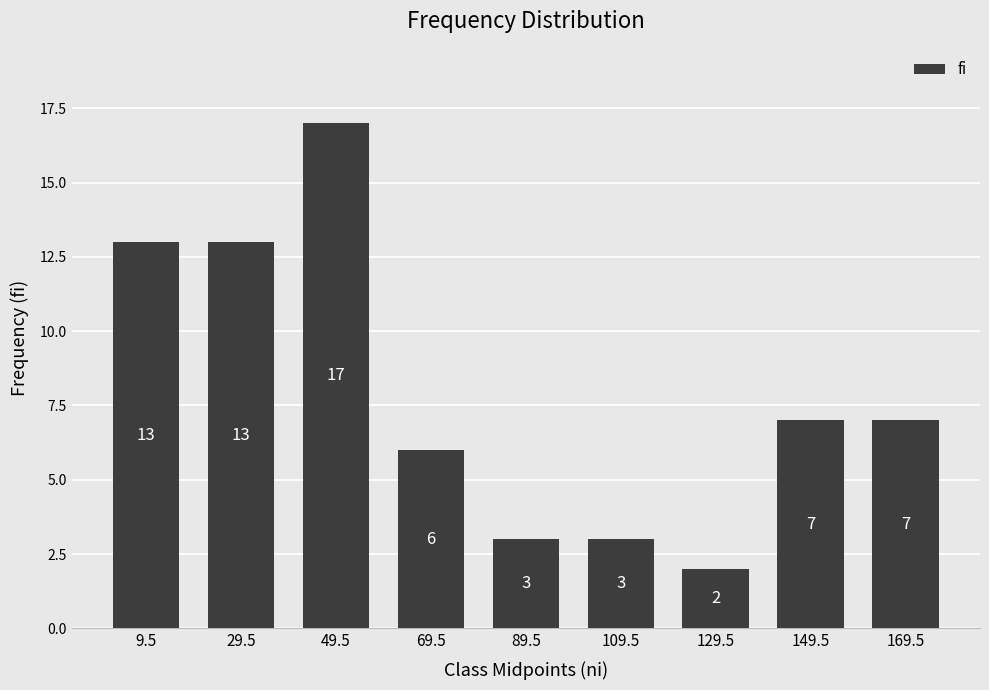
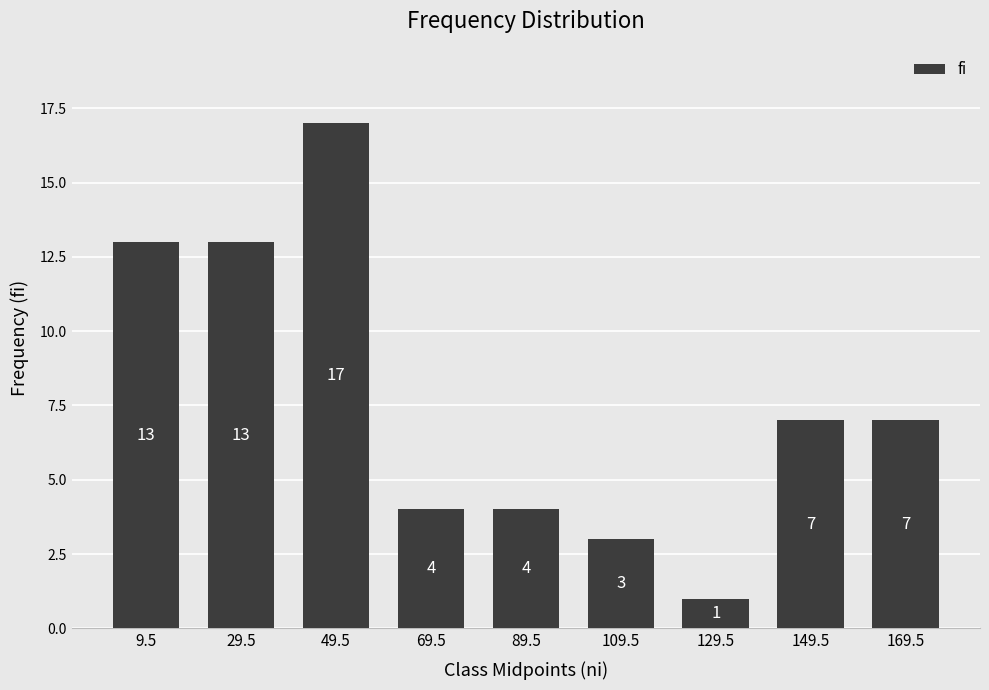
  {
    "9.5": 13,
    "29.5": 13,
    "49.5": 17,
-   "69.5": 6,
-   "89.5": 3,
+   "69.5": 4,
+   "89.5": 4,
    "109.5": 3,
-   "129.5": 2,
+   "129.5": 1,
    "149.5": 7,
    "169.5": 7
  }
